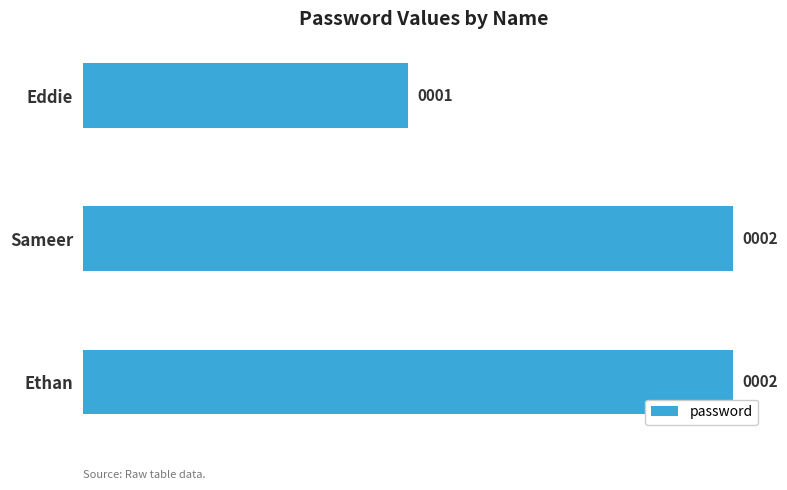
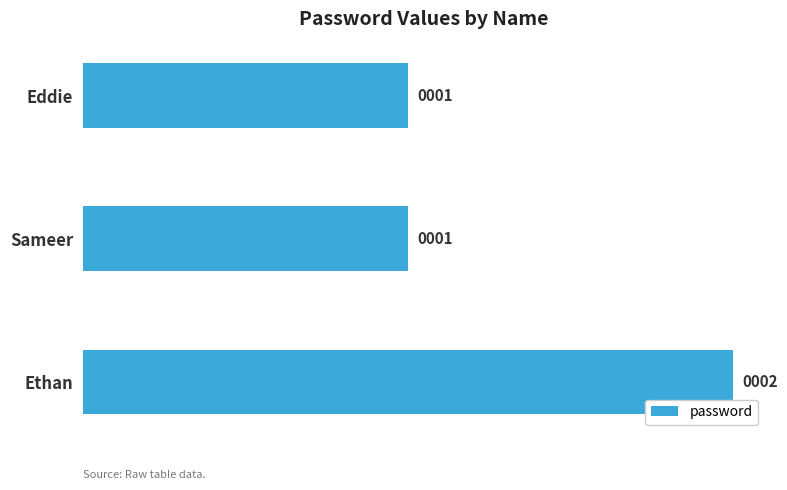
  {
    "Eddie": "0001",
-   "Sameer": "0002",
+   "Sameer": "0001",
    "Ethan": "0002"
  }
